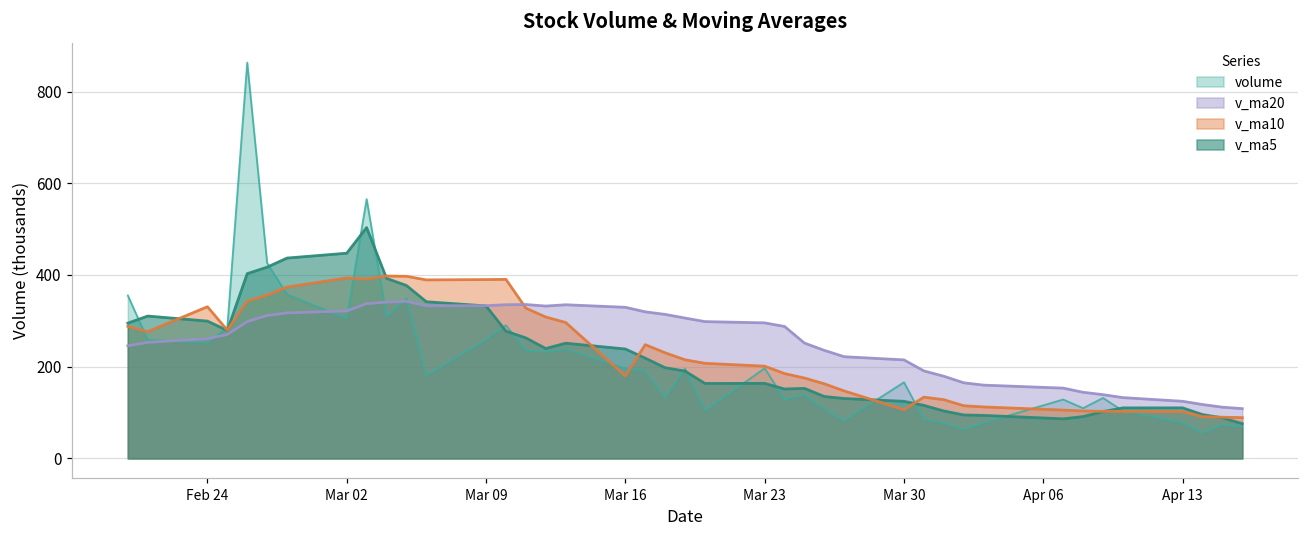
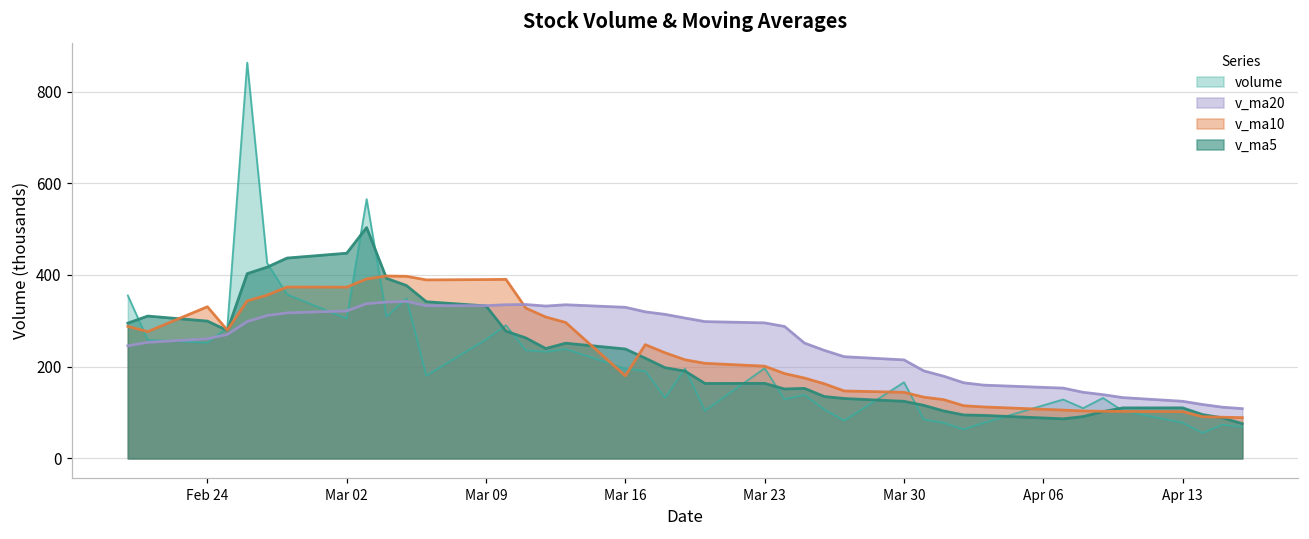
  {
    "v_ma10": {
      "Feb 24": 330,
-     "Mar 02": 390,
+     "Mar 02": 370,
      "Mar 09": 390,
      "Mar 16": 180,
-     "Mar 30": 110,
+     "Mar 30": 140,
      "Apr 13": 100
    }
  }
